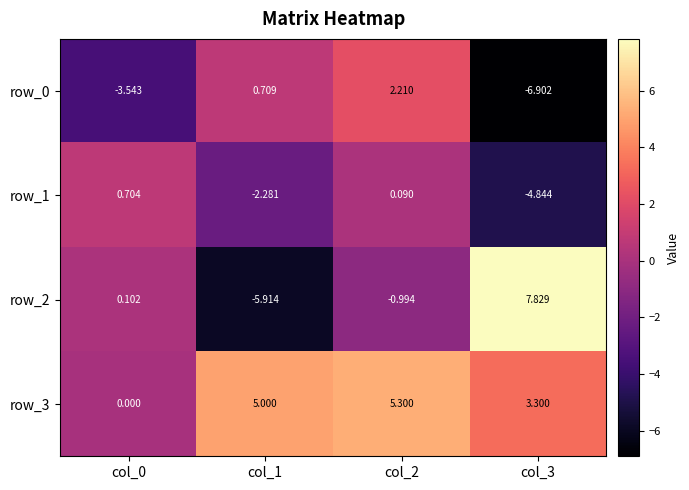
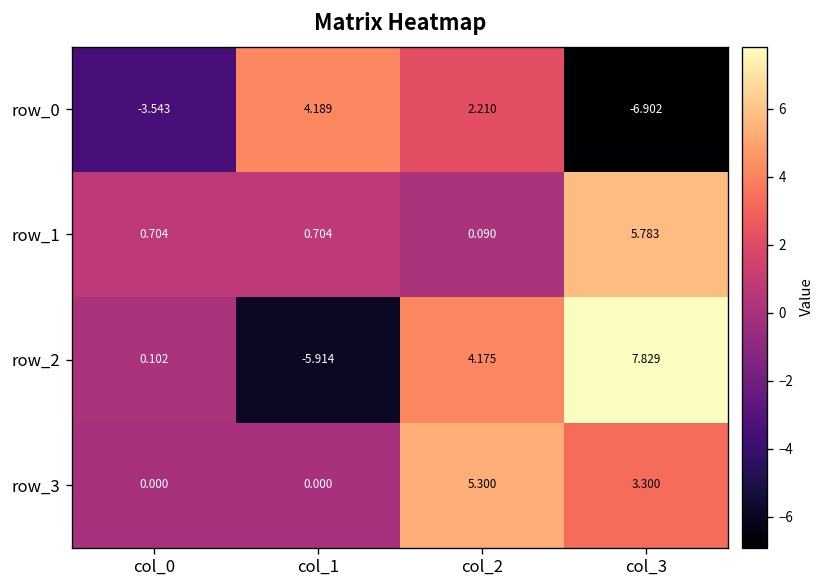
  {
    "row_0": {
      "col_0": -3.543,
-     "col_1": 0.709,
+     "col_1": 4.189,
      "col_2": 2.210,
      "col_3": -6.902
    },
    "row_1": {
      "col_0": 0.704,
-     "col_1": -2.281,
+     "col_1": 0.704,
      "col_2": 0.090,
-     "col_3": -4.844
+     "col_3": 5.783
    },
    "row_2": {
      "col_0": 0.102,
      "col_1": -5.914,
-     "col_2": -0.994,
+     "col_2": 4.175,
      "col_3": 7.829
    },
    "row_3": {
      "col_0": 0.000,
-     "col_1": 5.000,
+     "col_1": 0.000,
      "col_2": 5.300,
      "col_3": 3.300
    }
  }
